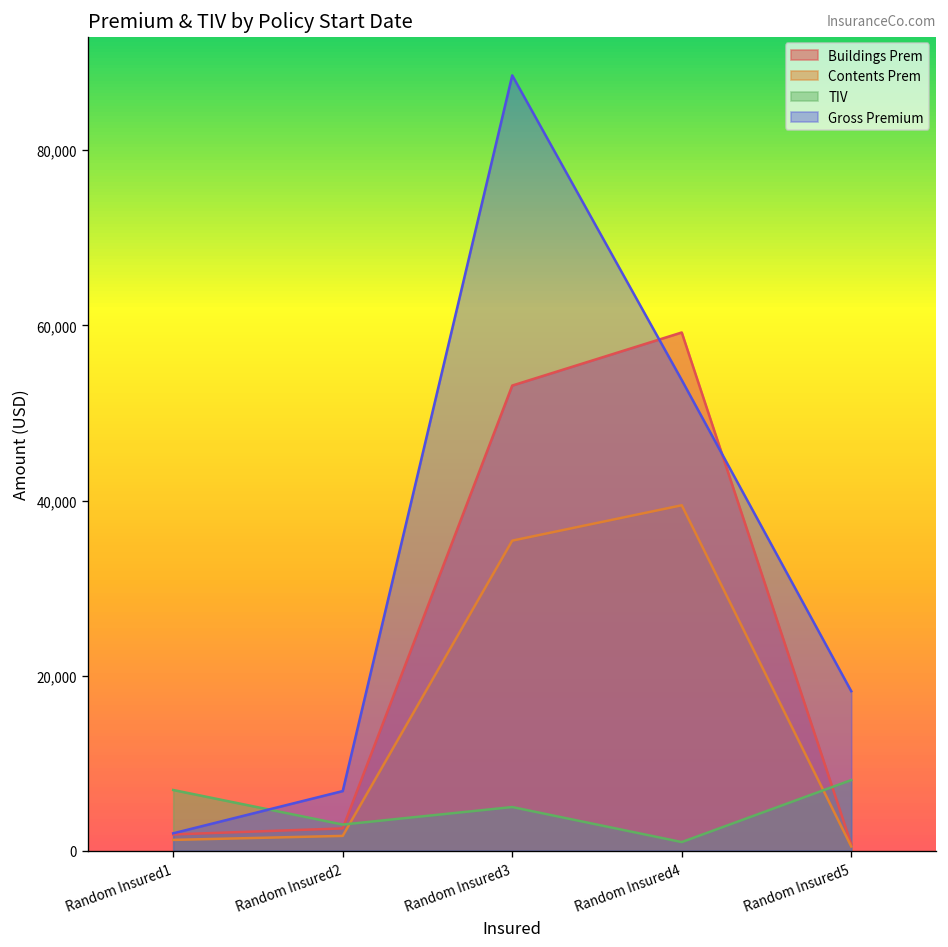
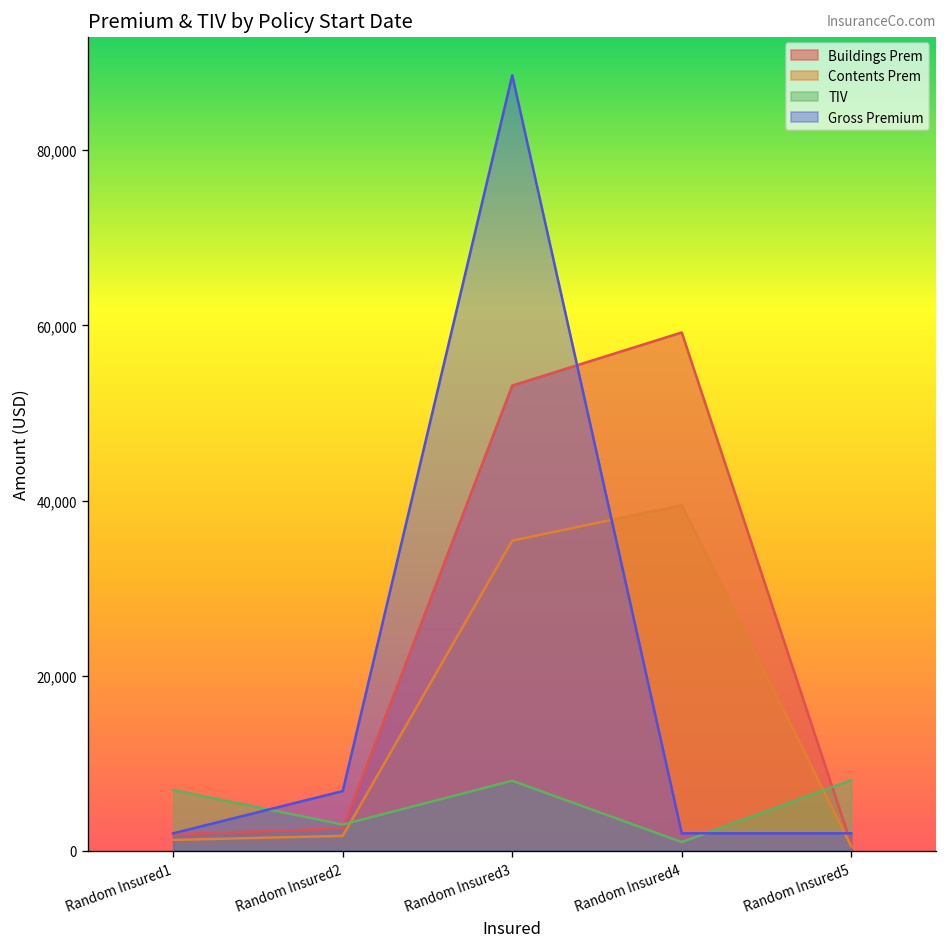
  {
    "TIV": {
      "Random Insured1": "7,000",
      "Random Insured2": "3,000",
-     "Random Insured3": "5,000",
+     "Random Insured3": "8,000",
      "Random Insured4": "1,000",
      "Random Insured5": "8,000"
    },
    "Gross Premium": {
      "Random Insured2": "7,000",
      "Random Insured3": "89,000",
-     "Random Insured4": "54,000",
-     "Random Insured5": "18,000"
+     "Random Insured4": "2,000",
+     "Random Insured5": "2,000"
    }
  }
